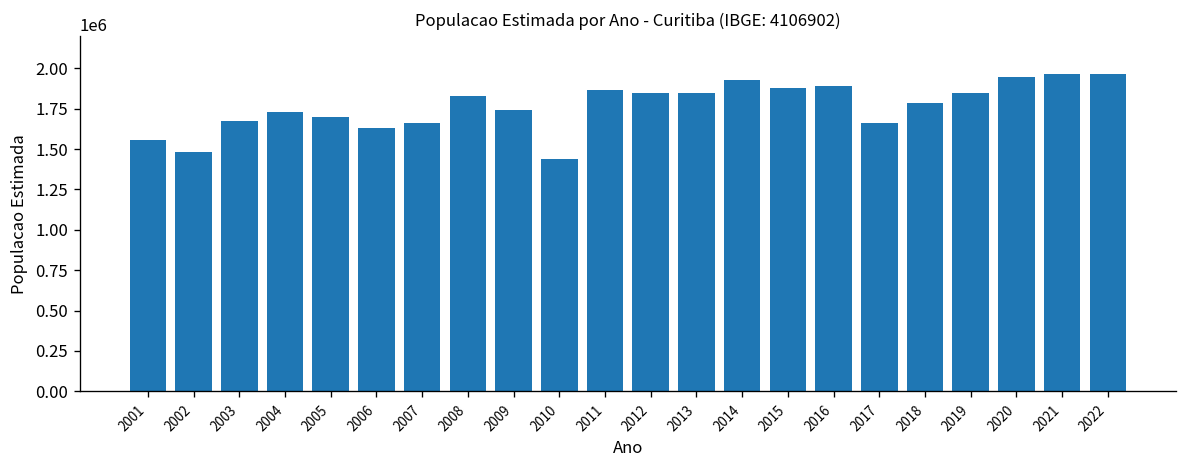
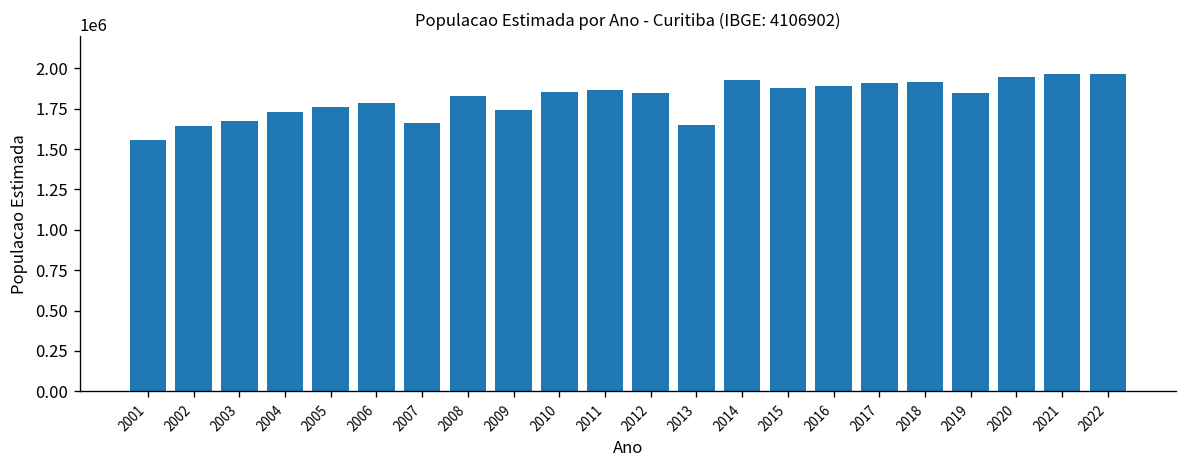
  {
    "2001": 1560000,
-   "2002": 1480000,
+   "2002": 1640000,
    "2003": 1670000,
    "2004": 1730000,
-   "2005": 1700000,
-   "2006": 1630000,
+   "2005": 1760000,
+   "2006": 1790000,
    "2007": 1660000,
    "2008": 1830000,
    "2009": 1740000,
-   "2010": 1440000,
+   "2010": 1850000,
    "2011": 1870000,
    "2012": 1850000,
-   "2013": 1850000,
+   "2013": 1650000,
    "2014": 1930000,
    "2015": 1880000,
    "2016": 1890000,
-   "2017": 1660000,
-   "2018": 1780000,
+   "2017": 1910000,
+   "2018": 1920000,
    "2019": 1850000,
    "2020": 1950000,
    "2021": 1960000,
    "2022": 1960000
  }
